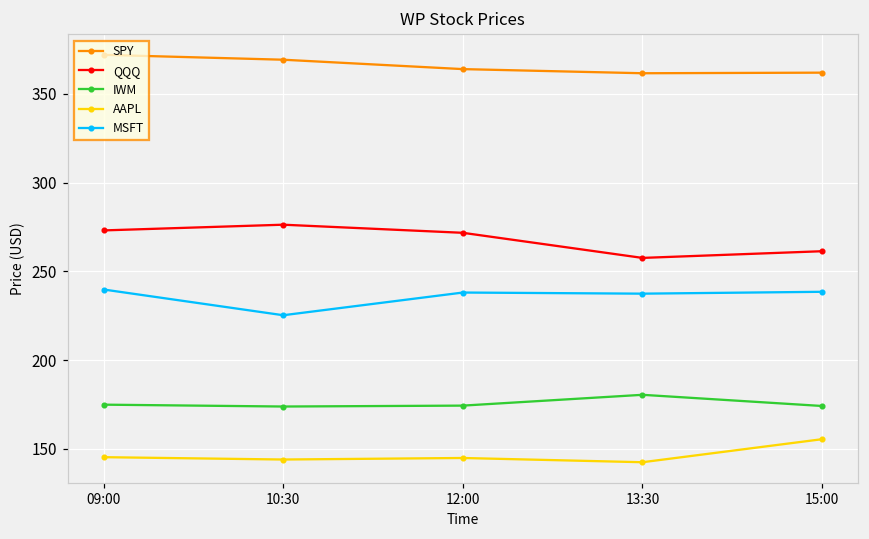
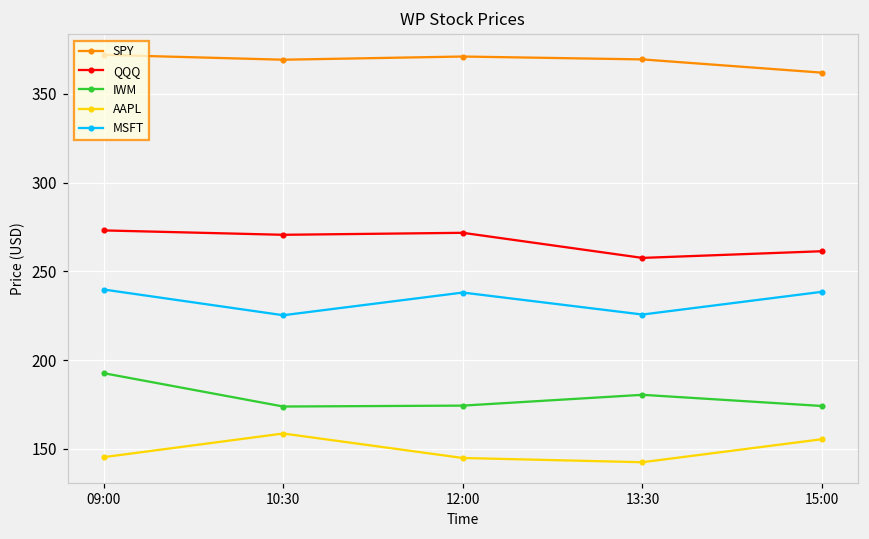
  {
    "SPY": {
      "10:30": 369,
-     "12:00": 364,
-     "13:30": 362,
+     "12:00": 371,
+     "13:30": 369,
      "15:00": 362
    },
    "QQQ": {
      "09:00": 273,
-     "10:30": 276,
+     "10:30": 271,
      "12:00": 272,
      "13:30": 258,
      "15:00": 261
    },
    "IWM": {
-     "09:00": 175,
+     "09:00": 193,
      "10:30": 174,
      "12:00": 174,
      "13:30": 180,
      "15:00": 174
    },
    "AAPL": {
      "09:00": 145,
-     "10:30": 144,
+     "10:30": 159,
      "12:00": 145,
      "13:30": 143,
      "15:00": 155
    },
    "MSFT": {
      "09:00": 240,
      "10:30": 225,
      "12:00": 238,
-     "13:30": 237,
+     "13:30": 226,
      "15:00": 239
    }
  }
